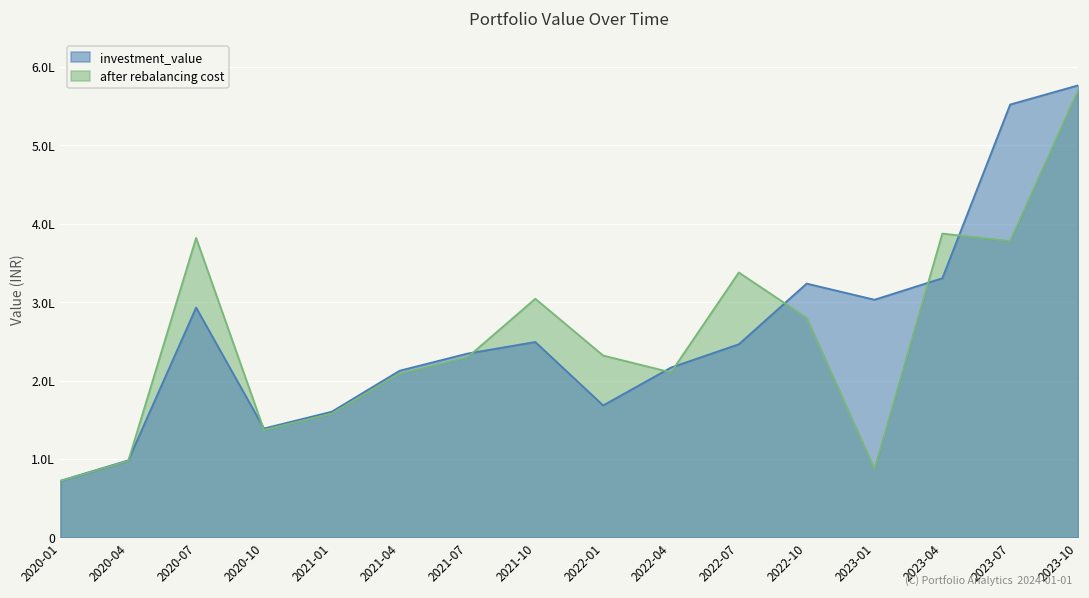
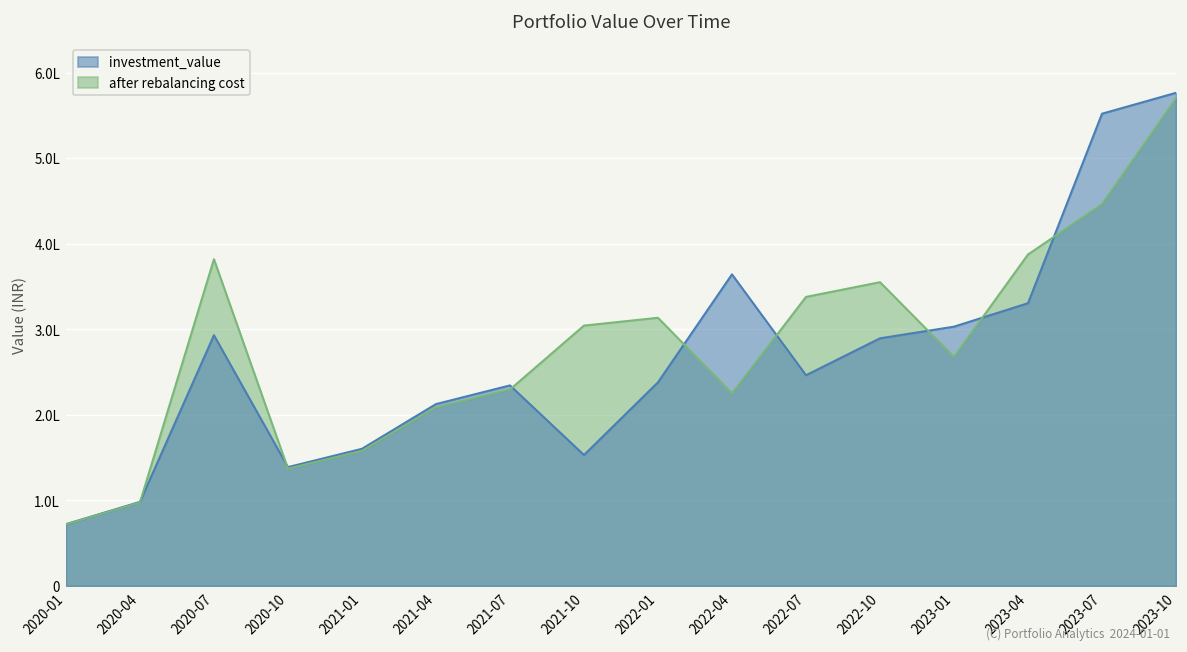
  {
    "investment_value": {
      "2020-07": "2.9L",
      "2021-04": "2.1L",
      "2021-07": "2.3L",
-     "2021-10": "2.5L",
-     "2022-01": "1.7L",
-     "2022-04": "2.2L",
+     "2021-10": "1.5L",
+     "2022-01": "2.4L",
+     "2022-04": "3.6L",
      "2022-07": "2.5L",
-     "2022-10": "3.2L",
+     "2022-10": "2.9L",
      "2023-01": "3.0L",
      "2023-04": "3.3L",
      "2023-07": "5.5L",
      "2023-10": "5.8L"
    },
    "after rebalancing cost": {
      "2020-07": "3.8L",
      "2021-04": "2.1L",
      "2021-07": "2.3L",
      "2021-10": "3.0L",
-     "2022-01": "2.3L",
-     "2022-04": "2.1L",
+     "2022-01": "3.1L",
+     "2022-04": "2.3L",
      "2022-07": "3.4L",
-     "2022-10": "2.8L",
-     "2023-01": "0.9L",
+     "2022-10": "3.6L",
+     "2023-01": "2.7L",
      "2023-04": "3.9L",
-     "2023-07": "3.8L",
+     "2023-07": "4.5L",
      "2023-10": "5.7L"
    }
  }
